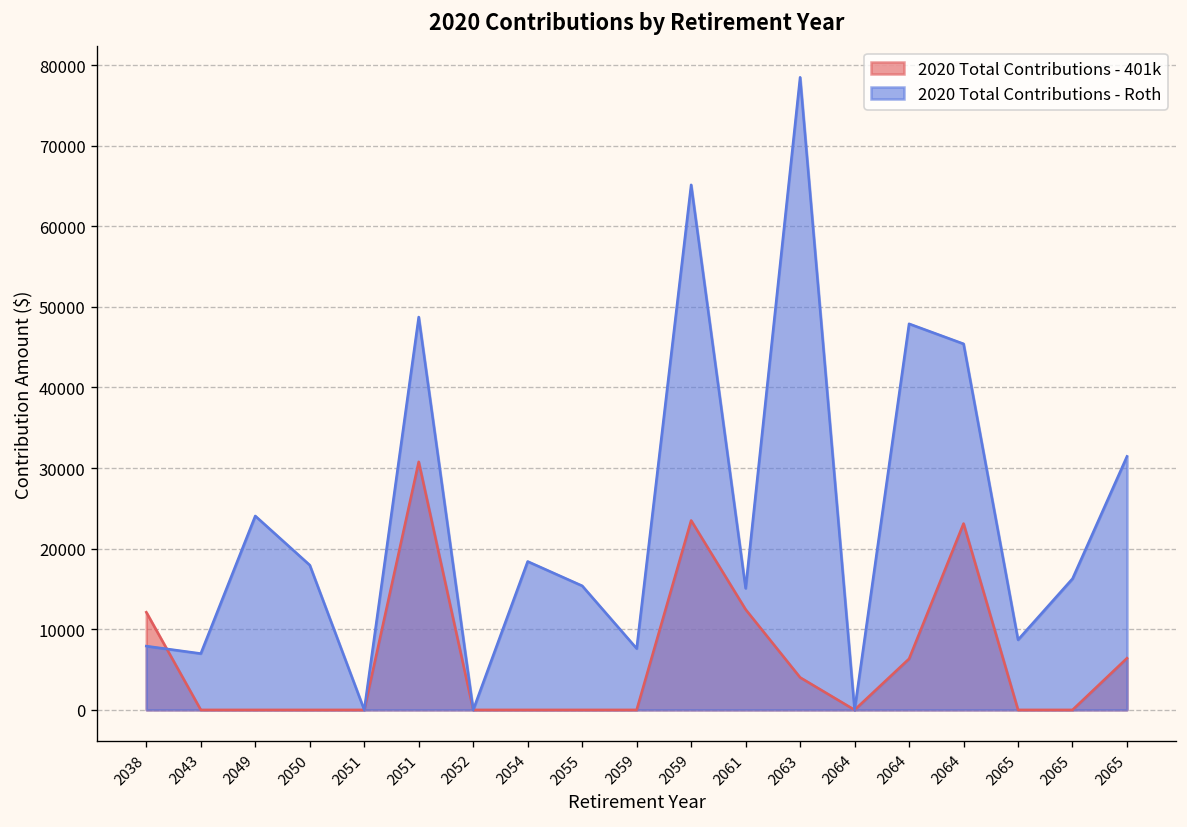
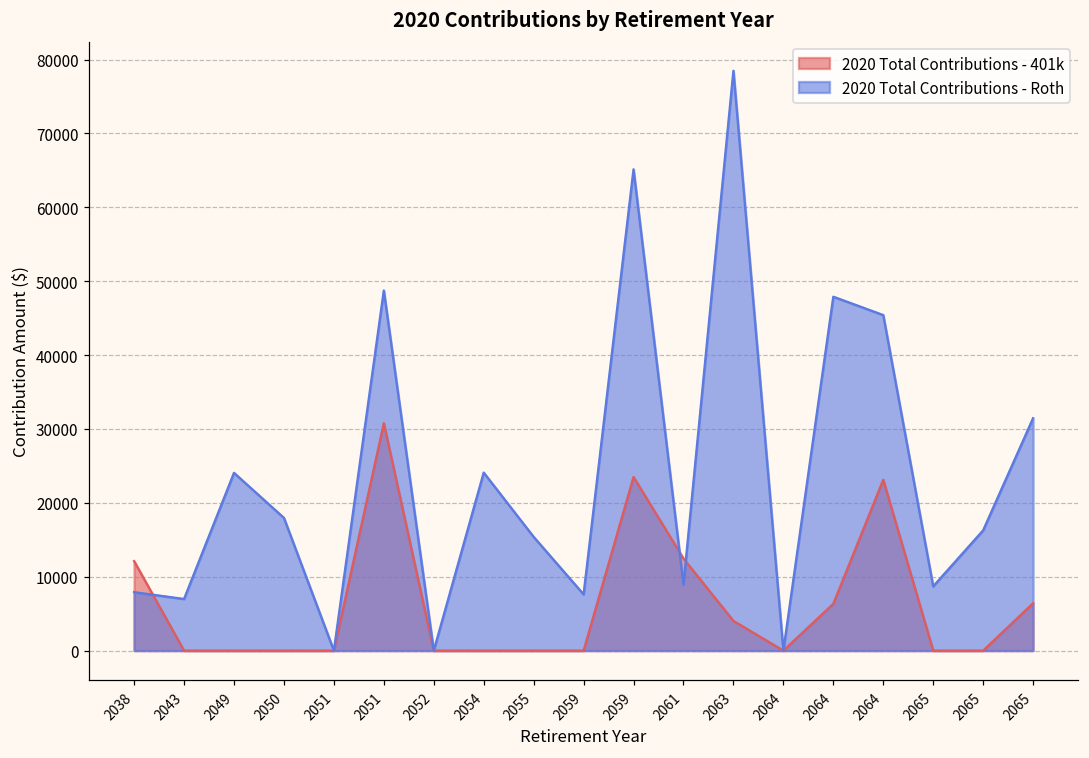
  {
    "2020 Total Contributions - 401k": {
      "2038": 12000,
      "2043": 0,
      "2049": 0,
      "2050": 0,
      "2054": 0,
      "2055": 0,
      "2061": 12000,
      "2063": 4000
    },
    "2020 Total Contributions - Roth": {
      "2038": 8000,
      "2043": 7000,
      "2049": 24000,
      "2050": 18000,
-     "2054": 18000,
+     "2054": 24000,
      "2055": 15000,
-     "2061": 15000,
+     "2061": 9000,
      "2063": 78000
    }
  }
